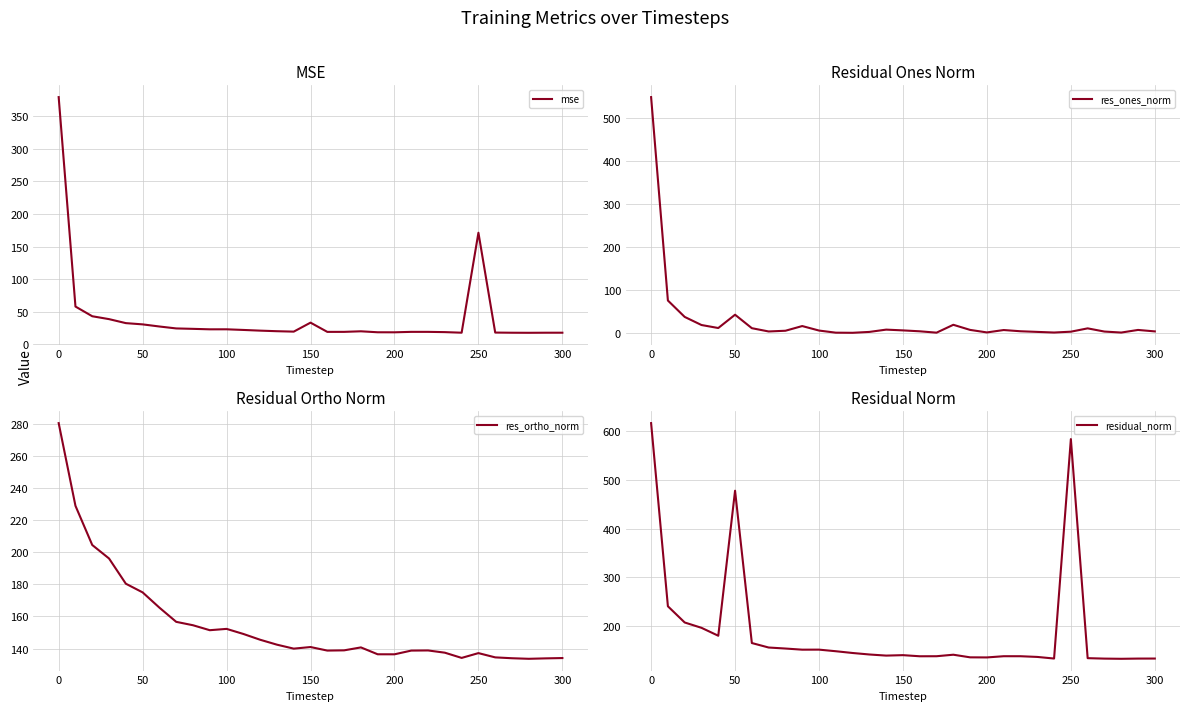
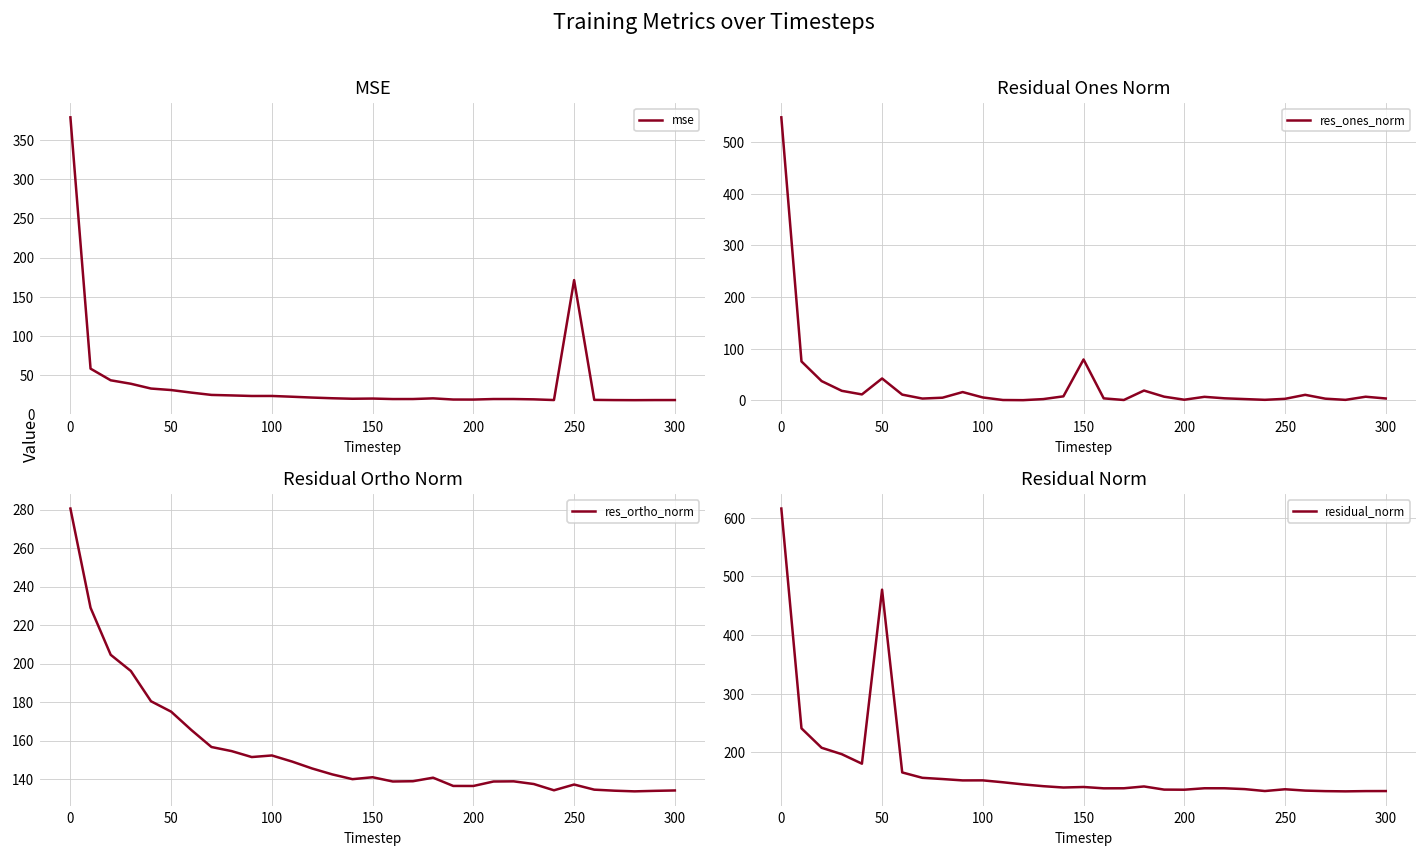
  {
    "MSE": {
      "0": 380,
      "50": 30,
      "100": 20,
-     "150": 30,
+     "150": 20,
      "200": 20,
      "250": 170,
      "300": 20
    },
    "Residual Ones Norm": {
      "0": 550,
      "50": 40,
      "100": 10,
-     "150": 10,
+     "150": 80,
      "200": 0,
      "250": 0,
      "300": 0
    },
    "Residual Ortho Norm": {
      "0": 281,
      "50": 175,
      "100": 152,
      "150": 141,
      "200": 136,
      "250": 137,
      "300": 134
    },
    "Residual Norm": {
      "0": 620,
      "50": 480,
      "100": 150,
      "150": 140,
      "200": 140,
-     "250": 580,
+     "250": 140,
      "300": 130
    }
  }
